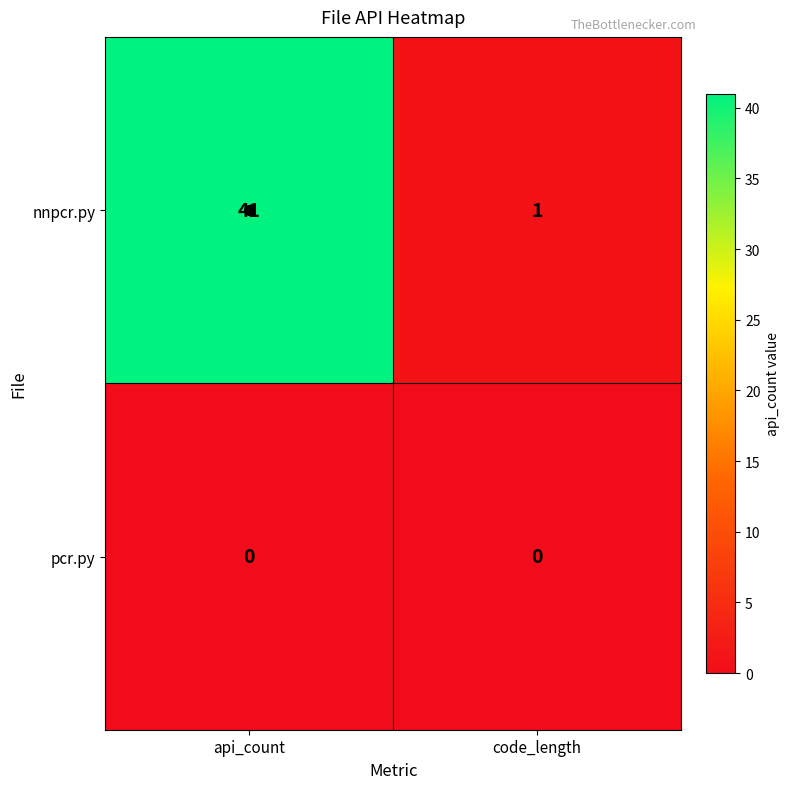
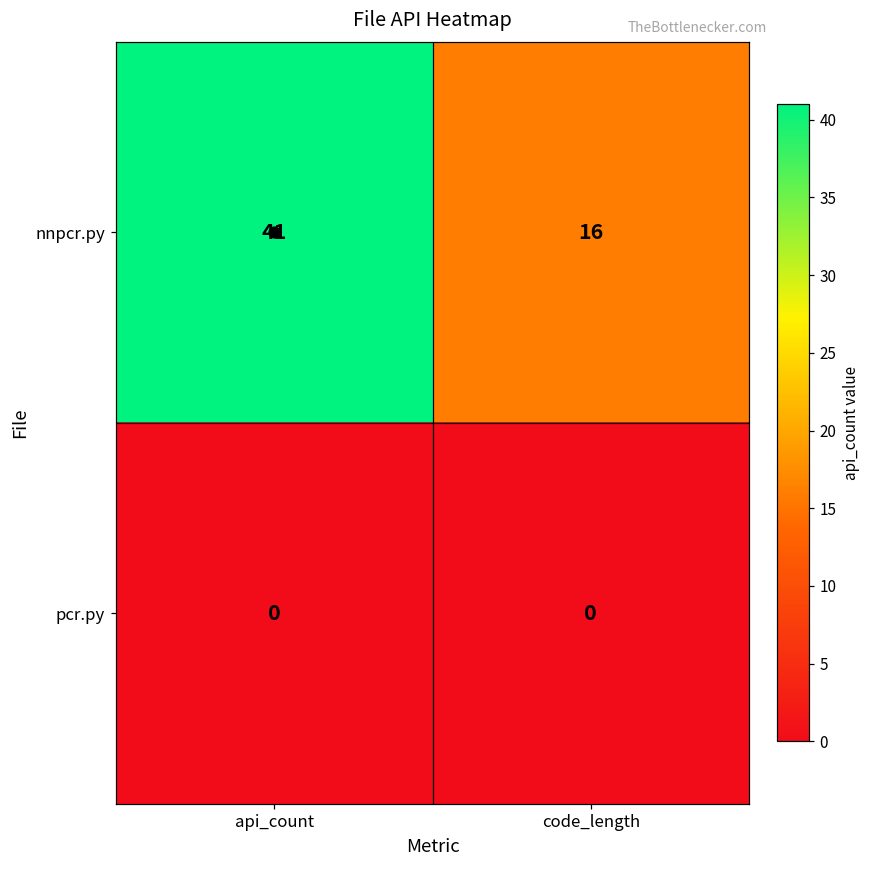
  {
    "nnpcr.py": {
-     "code_length": 1
+     "code_length": 16
    },
    "pcr.py": {
      "api_count": 0,
      "code_length": 0
    }
  }
